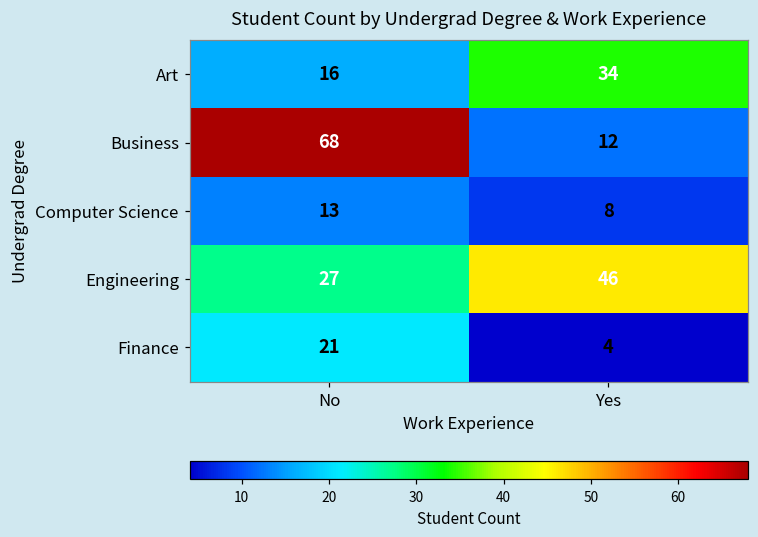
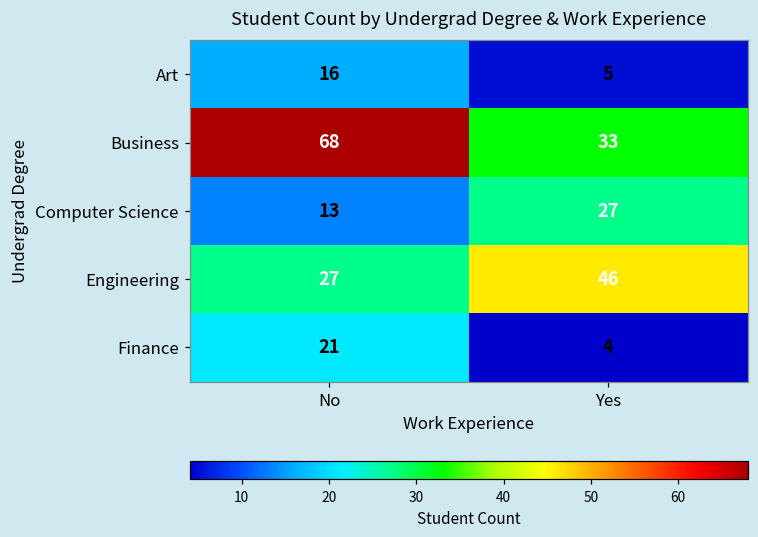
  {
    "Art": {
      "No": 16,
-     "Yes": 34
+     "Yes": 5
    },
    "Business": {
      "No": 68,
-     "Yes": 12
+     "Yes": 33
    },
    "Computer Science": {
      "No": 13,
-     "Yes": 8
+     "Yes": 27
    },
    "Engineering": {
      "No": 27,
      "Yes": 46
    },
    "Finance": {
      "No": 21,
      "Yes": 4
    }
  }
